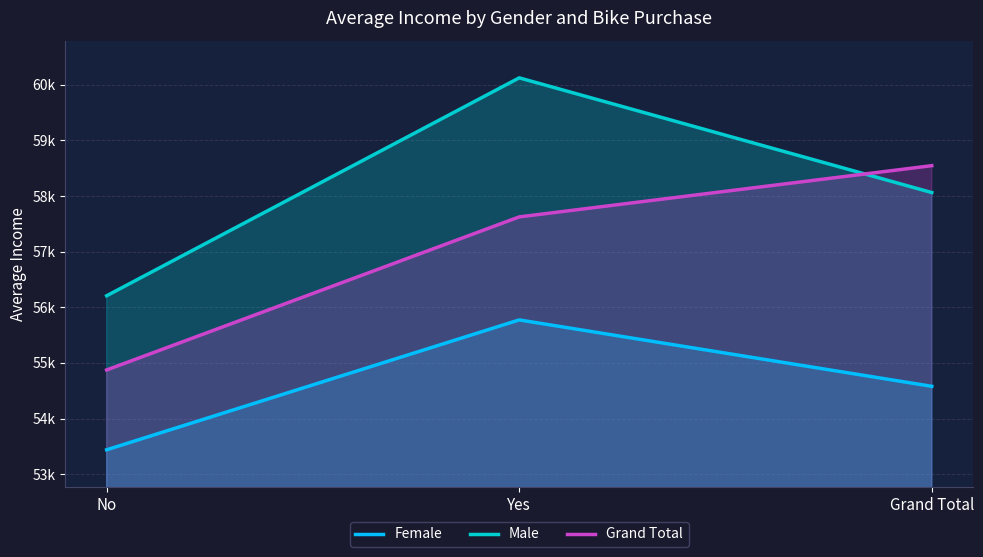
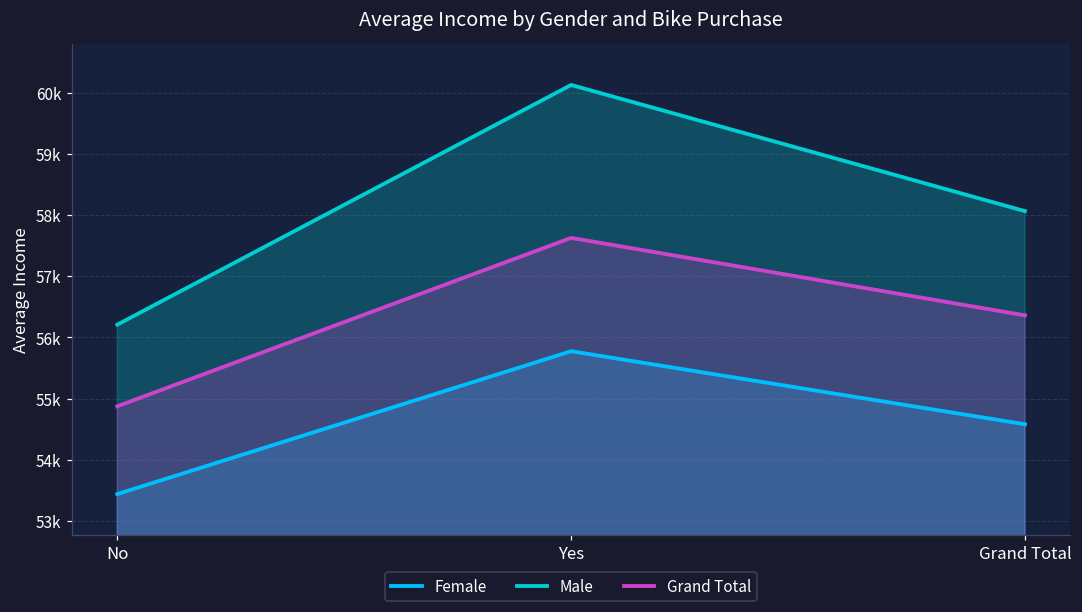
  {
    "Grand Total": {
      "No": 54900,
      "Yes": 57600,
-     "Grand Total": 58500
+     "Grand Total": 56400
    }
  }
